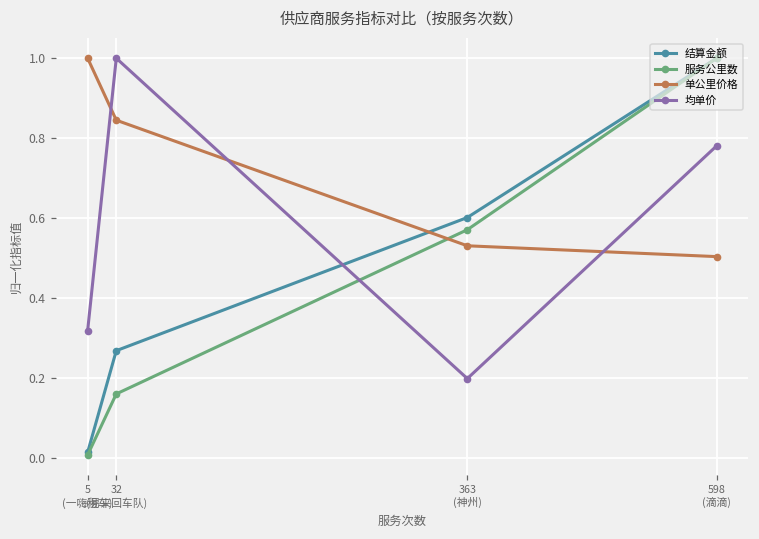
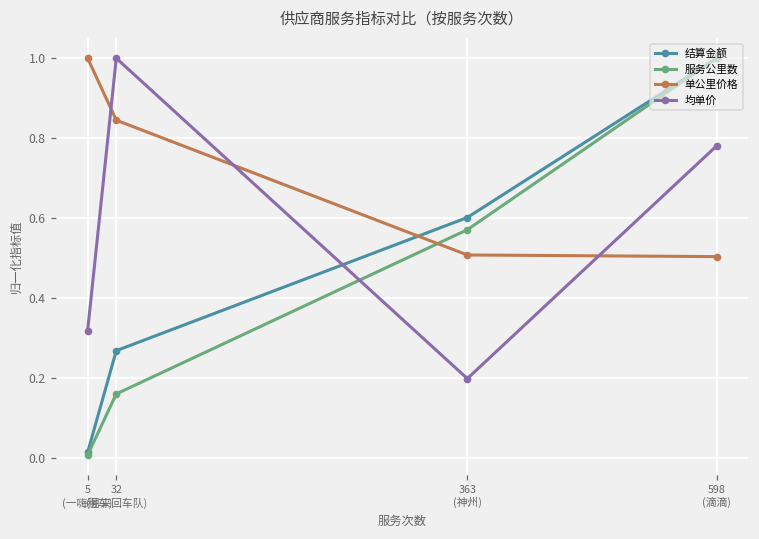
  {
    "单公里价格": {
-     "363 (神州)": 0.53,
+     "363 (神州)": 0.51,
      "598 (滴滴)": 0.50
    },
    "均单价": {
      "363 (神州)": 0.20,
      "598 (滴滴)": 0.78
    }
  }
